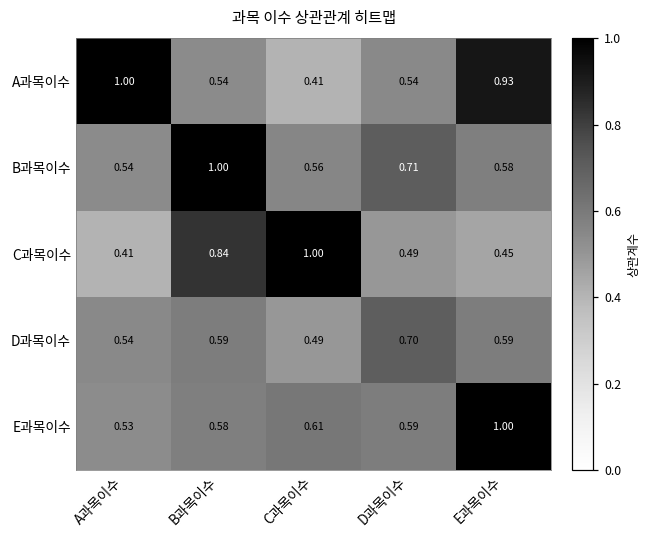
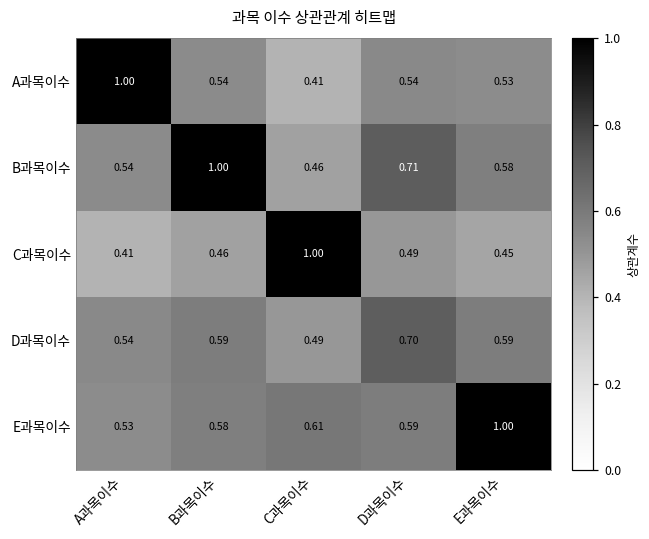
  {
    "A과목이수": {
      "A과목이수": 1.00,
      "B과목이수": 0.54,
      "C과목이수": 0.41,
      "D과목이수": 0.54,
-     "E과목이수": 0.93
+     "E과목이수": 0.53
    },
    "B과목이수": {
      "A과목이수": 0.54,
      "B과목이수": 1.00,
-     "C과목이수": 0.56,
+     "C과목이수": 0.46,
      "D과목이수": 0.71,
      "E과목이수": 0.58
    },
    "C과목이수": {
      "A과목이수": 0.41,
-     "B과목이수": 0.84,
+     "B과목이수": 0.46,
      "C과목이수": 1.00,
      "D과목이수": 0.49,
      "E과목이수": 0.45
    },
    "D과목이수": {
      "A과목이수": 0.54,
      "B과목이수": 0.59,
      "C과목이수": 0.49,
      "D과목이수": 0.70,
      "E과목이수": 0.59
    },
    "E과목이수": {
      "A과목이수": 0.53,
      "B과목이수": 0.58,
      "C과목이수": 0.61,
      "D과목이수": 0.59,
      "E과목이수": 1.00
    }
  }
